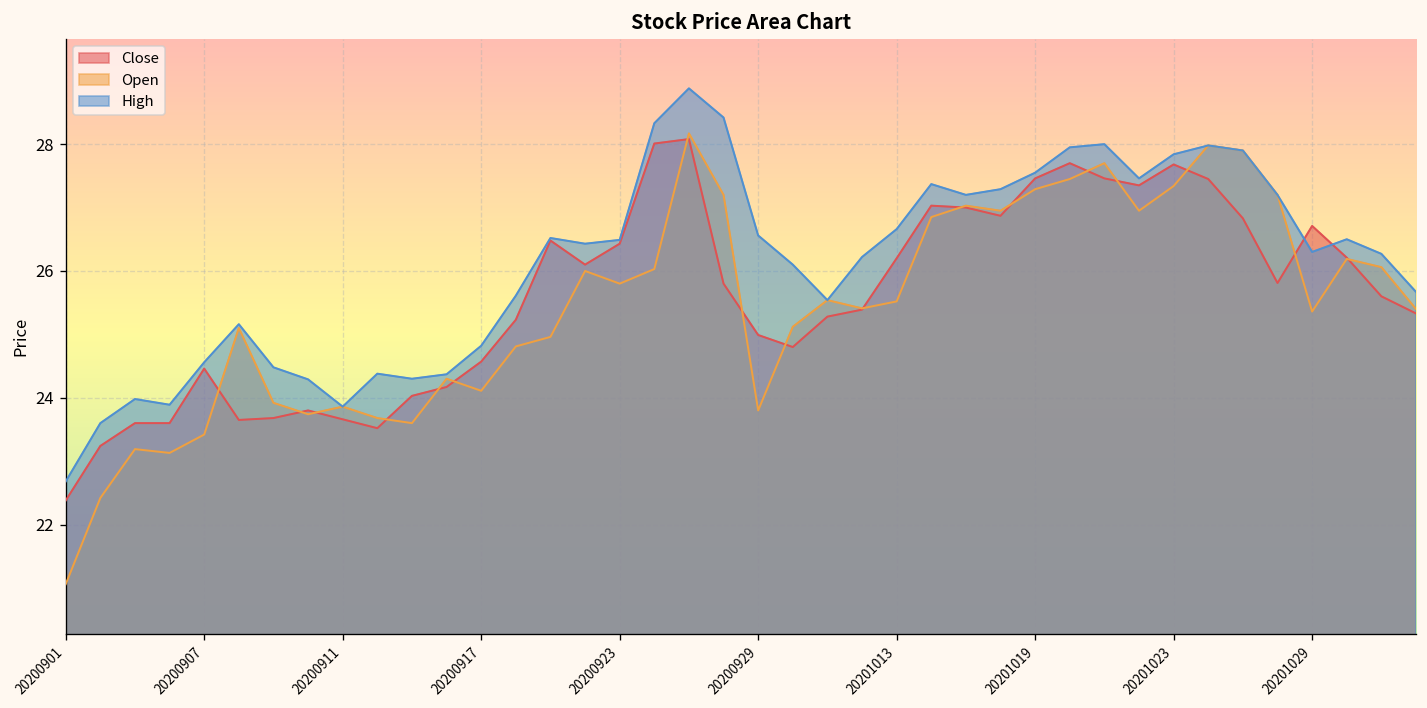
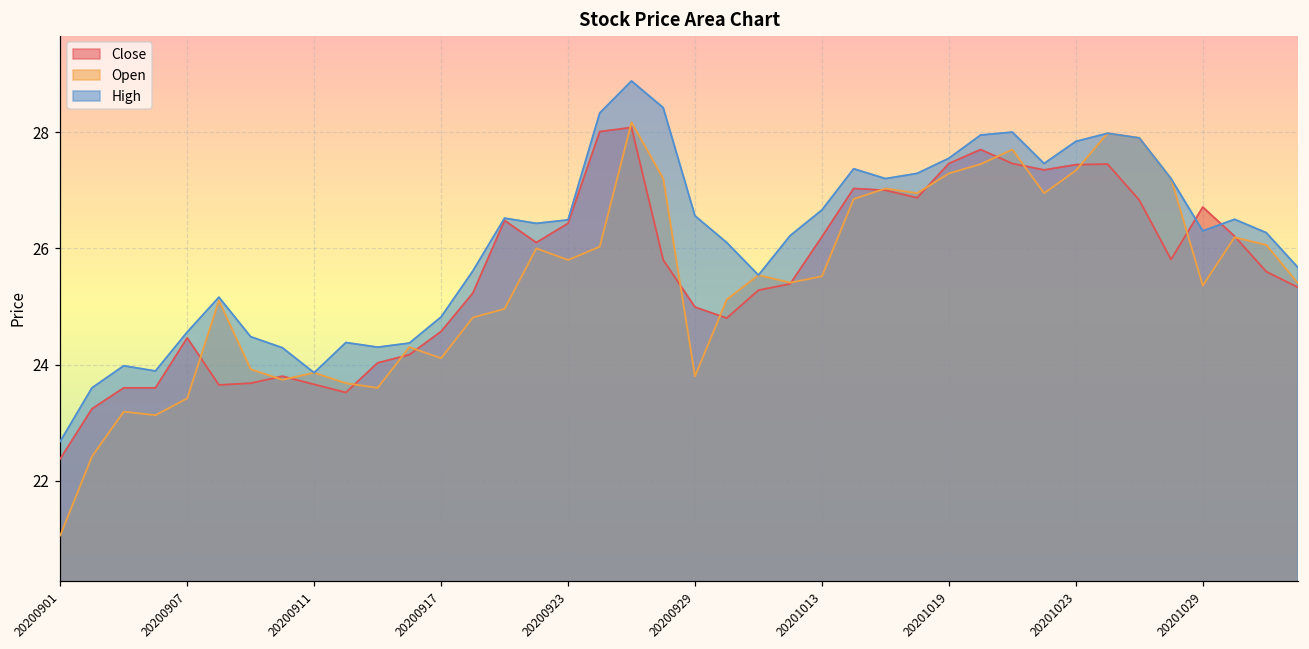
  {
    "Close": {
      "20200901": 22.4,
      "20200907": 24.5,
      "20200911": 23.7,
      "20200917": 24.6,
      "20200923": 26.4,
      "20200929": 25.0,
      "20201013": 26.2,
      "20201019": 27.5,
-     "20201023": 27.7,
+     "20201023": 27.4,
      "20201029": 26.7
    },
    "Open": {
      "20200901": 21.1,
      "20200907": 23.4,
      "20200917": 24.1,
      "20200923": 25.8,
      "20200929": 23.8,
      "20201013": 25.5,
      "20201019": 27.3,
      "20201023": 27.3,
      "20201029": 25.4
    },
    "High": {
      "20200901": 22.7,
      "20200907": 24.6,
      "20200917": 24.8,
      "20200923": 26.5,
      "20200929": 26.6,
      "20201013": 26.7,
      "20201019": 27.6,
      "20201023": 27.8,
      "20201029": 26.3
    }
  }
